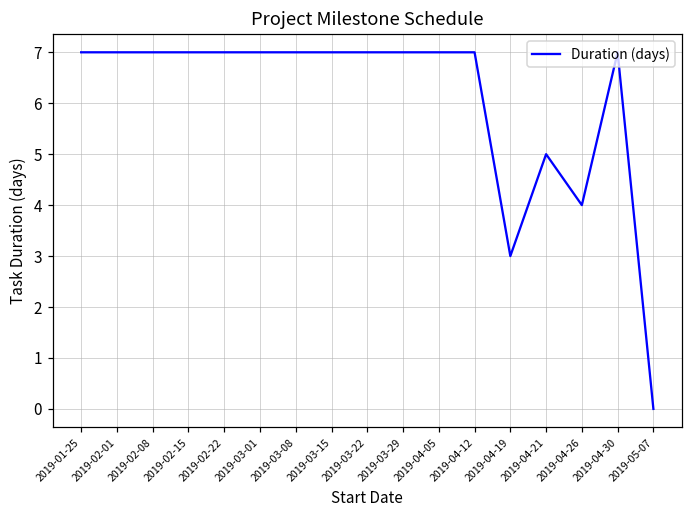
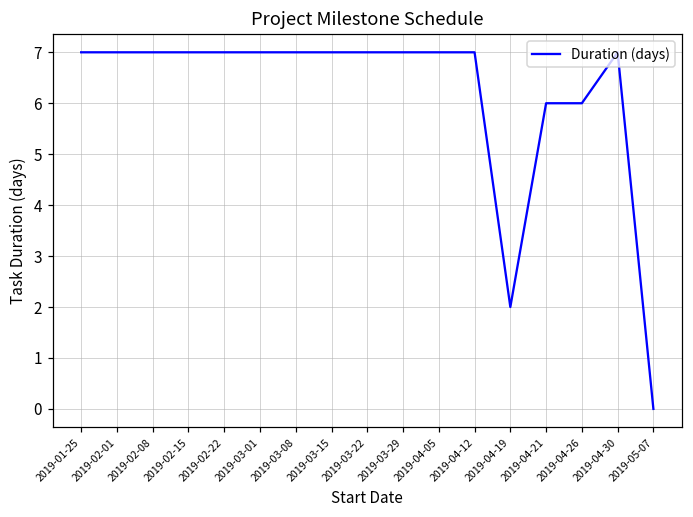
  {
    "2019-01-25": 7,
    "2019-02-01": 7,
    "2019-02-08": 7,
    "2019-02-15": 7,
    "2019-02-22": 7,
    "2019-03-01": 7,
    "2019-03-08": 7,
    "2019-03-15": 7,
    "2019-03-22": 7,
    "2019-03-29": 7,
    "2019-04-05": 7,
    "2019-04-12": 7,
-   "2019-04-19": 3,
-   "2019-04-21": 5,
-   "2019-04-26": 4,
+   "2019-04-19": 2,
+   "2019-04-21": 6,
+   "2019-04-26": 6,
    "2019-05-07": 0
  }
